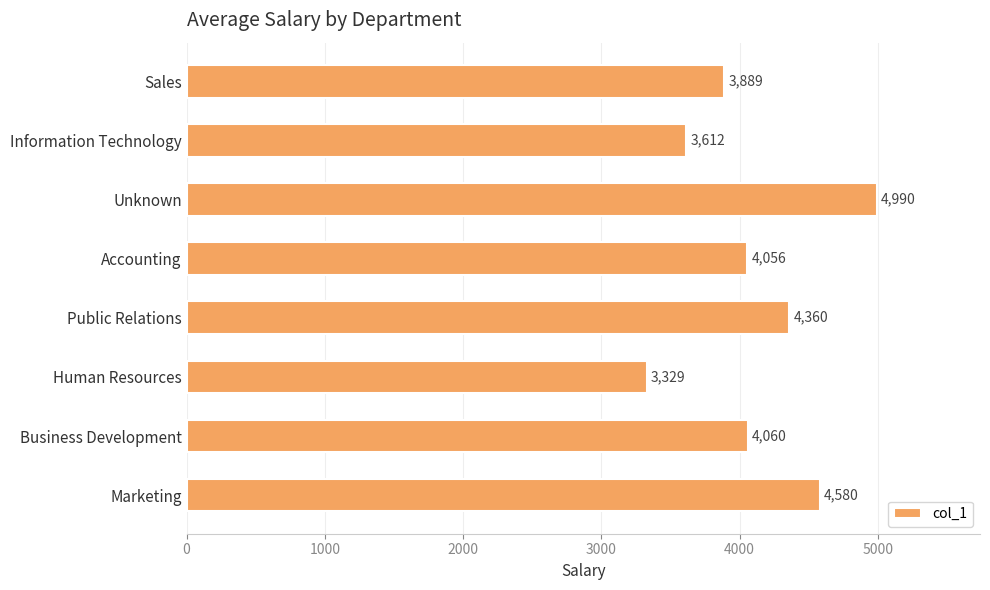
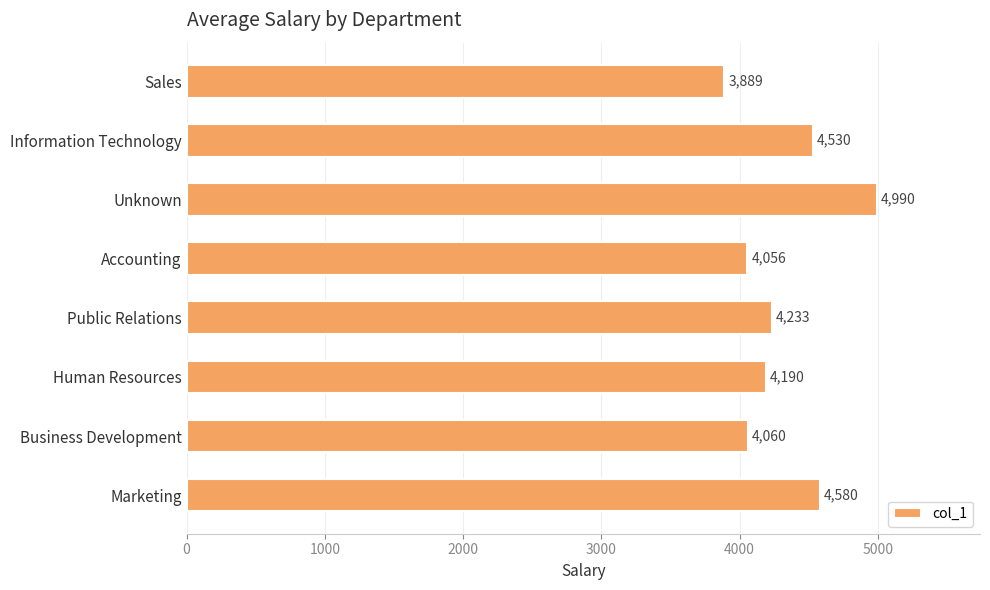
  {
    "Sales": "3,889",
-   "Information Technology": "3,612",
+   "Information Technology": "4,530",
    "Unknown": "4,990",
    "Accounting": "4,056",
-   "Public Relations": "4,360",
-   "Human Resources": "3,329",
+   "Public Relations": "4,233",
+   "Human Resources": "4,190",
    "Business Development": "4,060",
    "Marketing": "4,580"
  }
